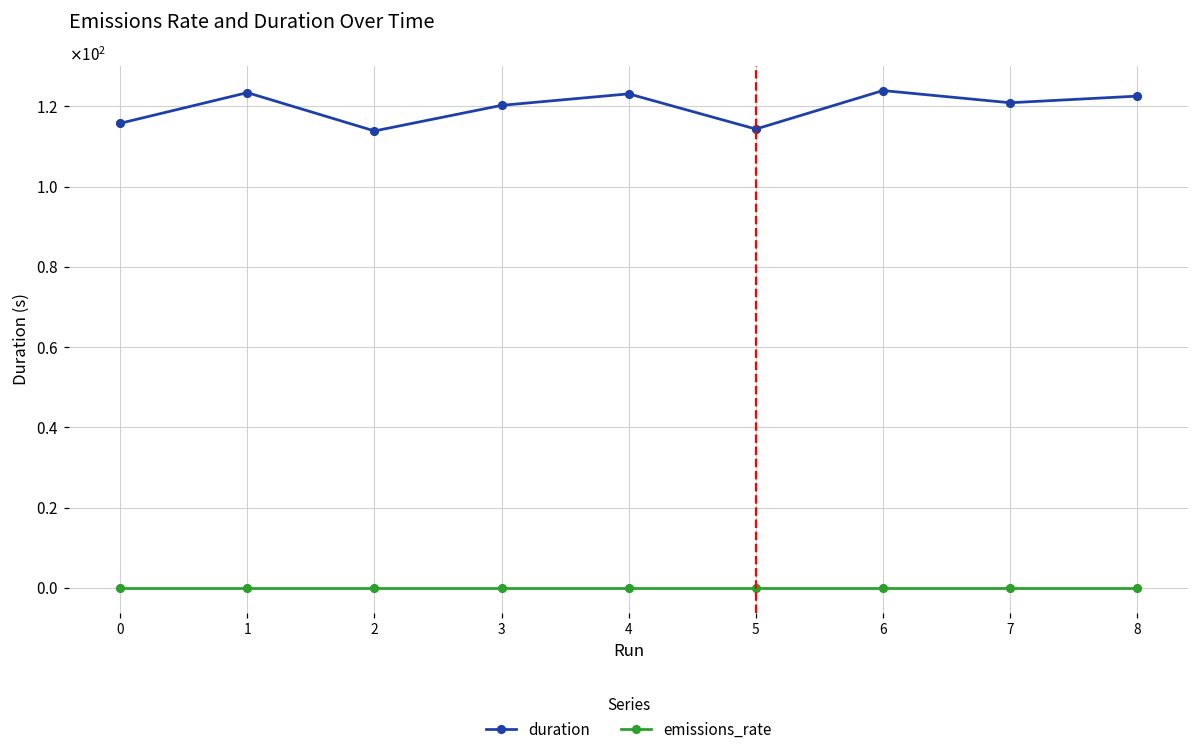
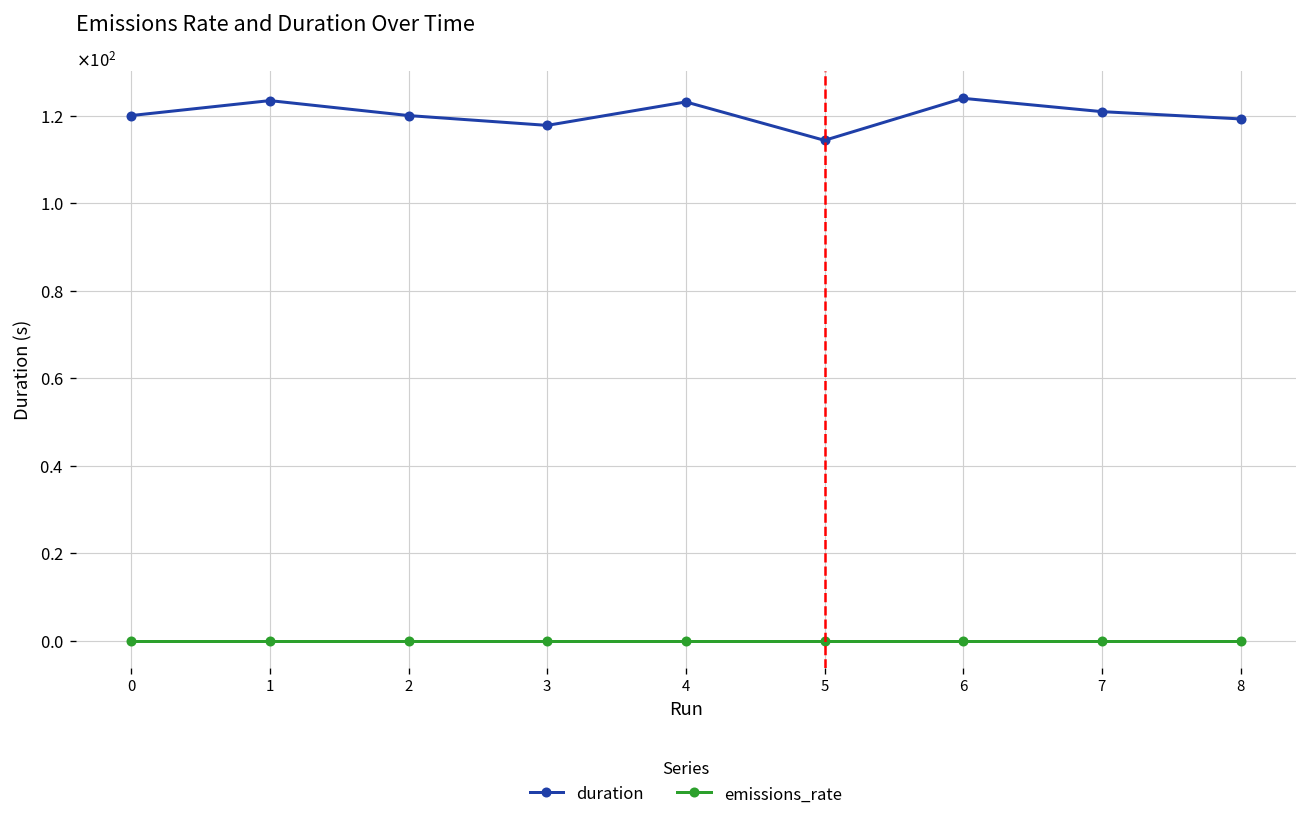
  {
    "duration": {
-     "0": 116,
+     "0": 120,
      "1": 123,
-     "2": 114,
-     "3": 120,
+     "2": 120,
+     "3": 118,
      "4": 123,
      "5": 114,
      "6": 124,
      "7": 121,
-     "8": 123
+     "8": 119
    },
    "emissions_rate": {
      "0": 0,
      "1": 0,
      "2": 0,
      "3": 0,
      "4": 0,
      "5": 0,
      "6": 0,
      "7": 0,
      "8": 0
    }
  }
